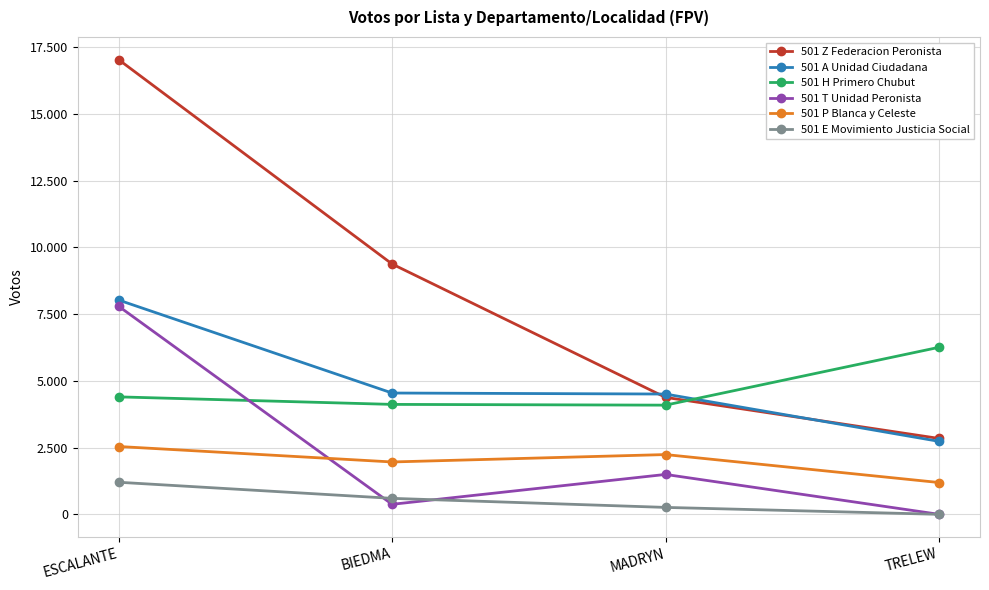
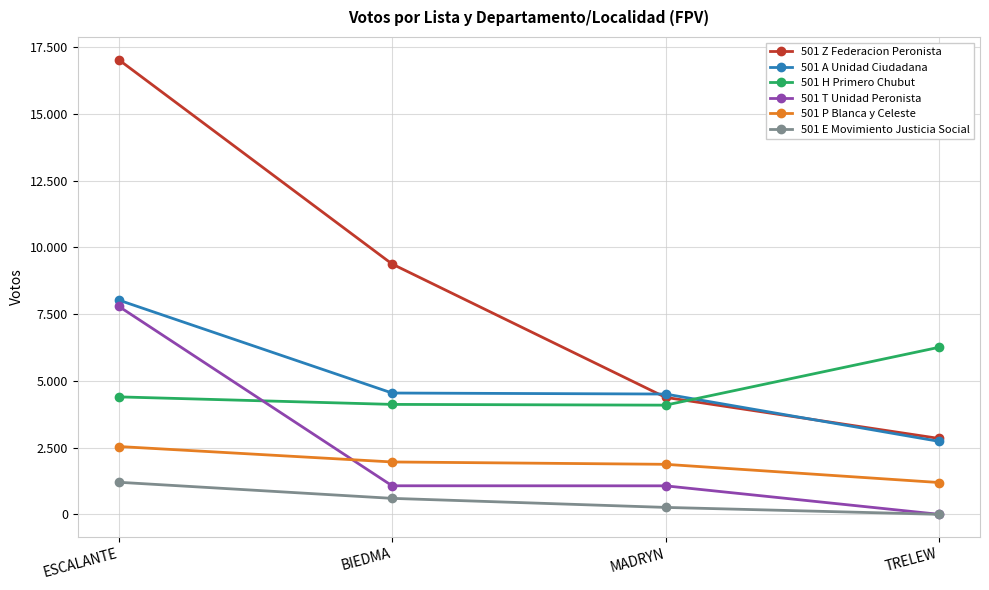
  {
    "501 Z Federacion Peronista": {
      "ESCALANTE": 17.0,
      "BIEDMA": 9.4,
      "MADRYN": 4.4,
      "TRELEW": 2.8
    },
    "501 A Unidad Ciudadana": {
      "ESCALANTE": 8.0,
      "BIEDMA": 4.5,
      "MADRYN": 4.5,
      "TRELEW": 2.7
    },
    "501 H Primero Chubut": {
      "ESCALANTE": 4.4,
      "BIEDMA": 4.1,
      "MADRYN": 4.1,
      "TRELEW": 6.3
    },
    "501 T Unidad Peronista": {
      "ESCALANTE": 7.8,
-     "BIEDMA": 0.4,
-     "MADRYN": 1.5
+     "BIEDMA": 1.1,
+     "MADRYN": 1.1
    },
    "501 P Blanca y Celeste": {
      "ESCALANTE": 2.5,
      "BIEDMA": 2.0,
-     "MADRYN": 2.2,
+     "MADRYN": 1.9,
      "TRELEW": 1.2
    },
    "501 E Movimiento Justicia Social": {
      "ESCALANTE": 1.2,
      "BIEDMA": 0.6,
      "MADRYN": 0.3
    }
  }
